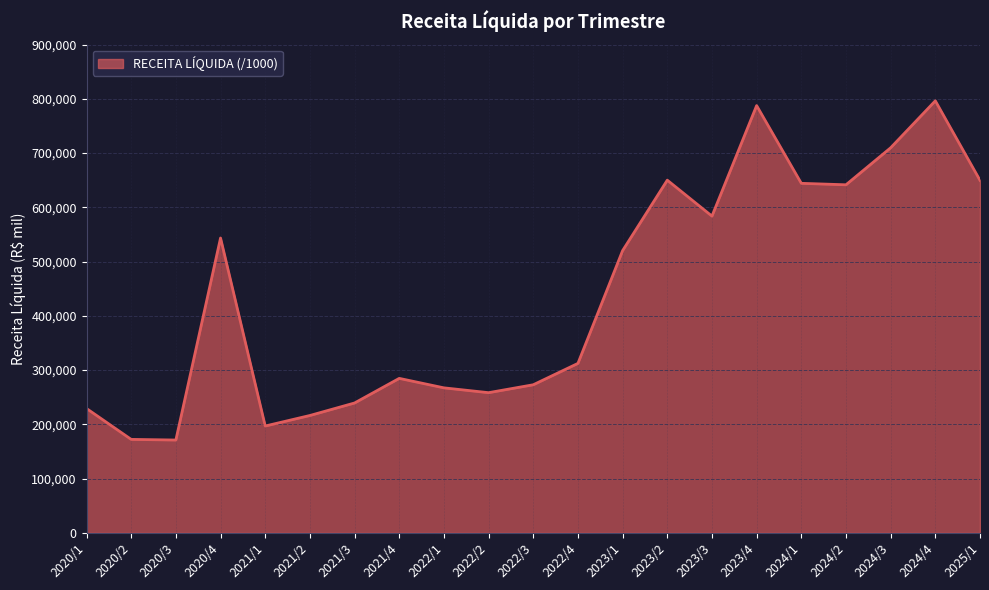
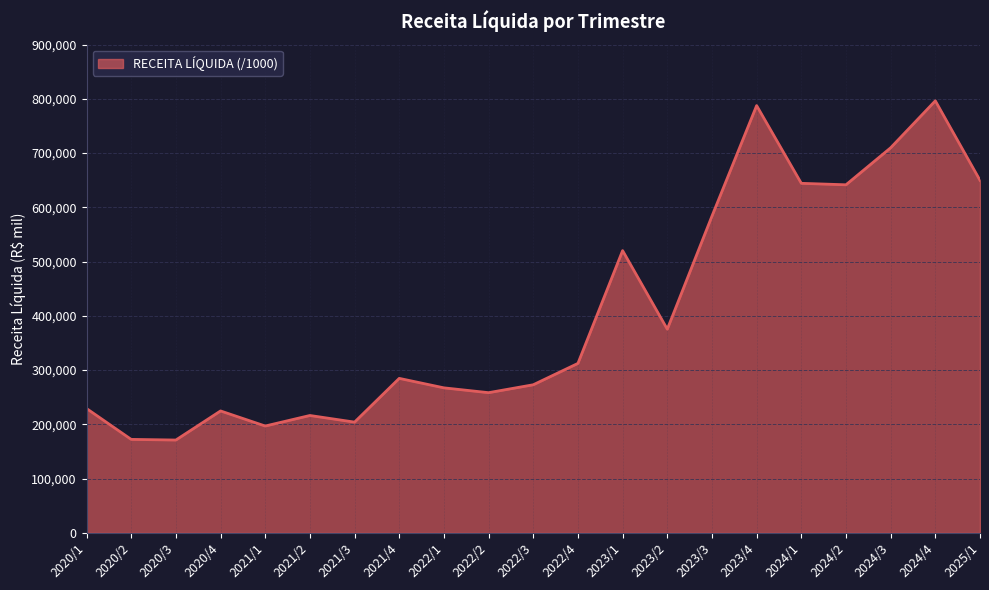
  {
    "2020/1": "230,000",
    "2020/2": "170,000",
    "2020/3": "170,000",
-   "2020/4": "540,000",
+   "2020/4": "220,000",
    "2021/1": "200,000",
    "2021/2": "220,000",
-   "2021/3": "240,000",
+   "2021/3": "200,000",
    "2021/4": "280,000",
    "2022/1": "270,000",
    "2022/2": "260,000",
    "2022/3": "270,000",
    "2022/4": "310,000",
    "2023/1": "520,000",
-   "2023/2": "650,000",
+   "2023/2": "380,000",
    "2023/3": "580,000",
    "2023/4": "790,000",
    "2024/1": "640,000",
    "2024/2": "640,000",
    "2024/3": "710,000",
    "2024/4": "800,000",
    "2025/1": "650,000"
  }
